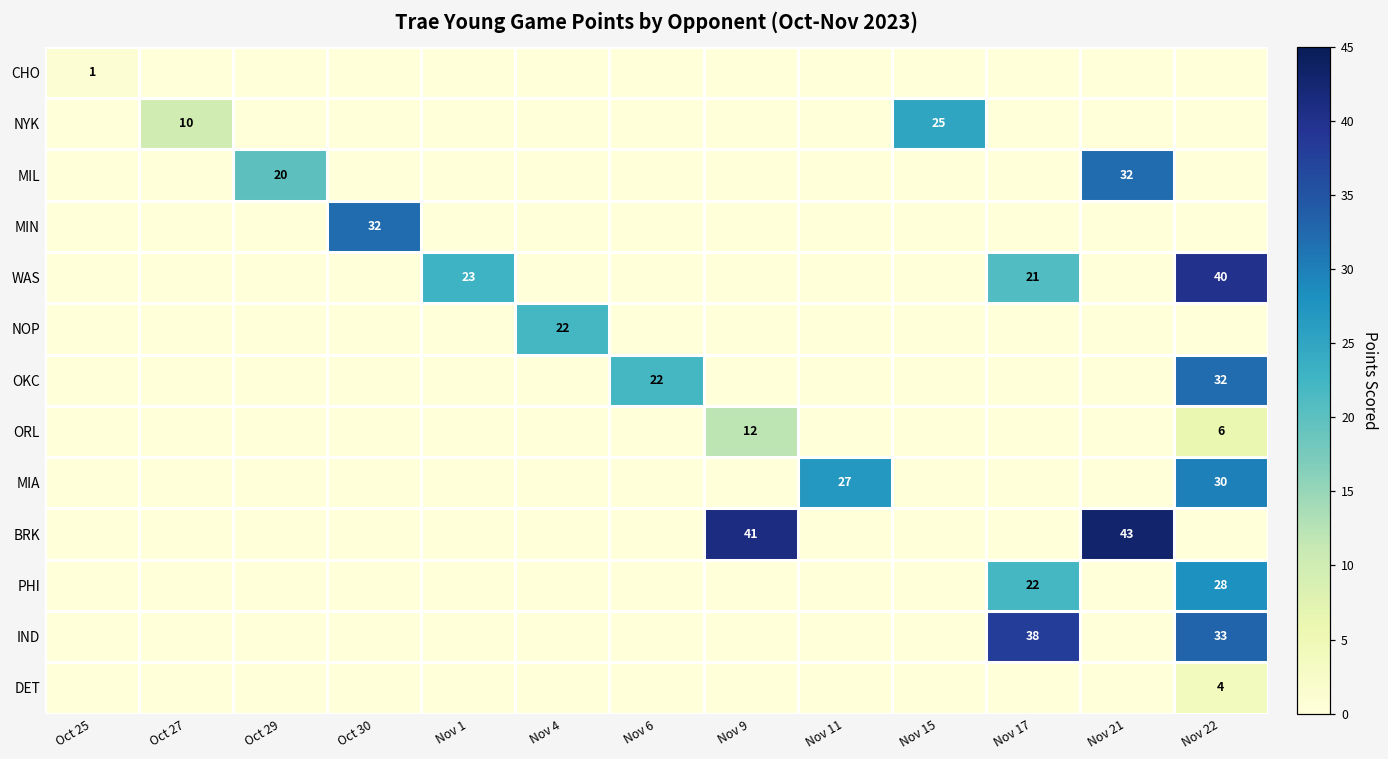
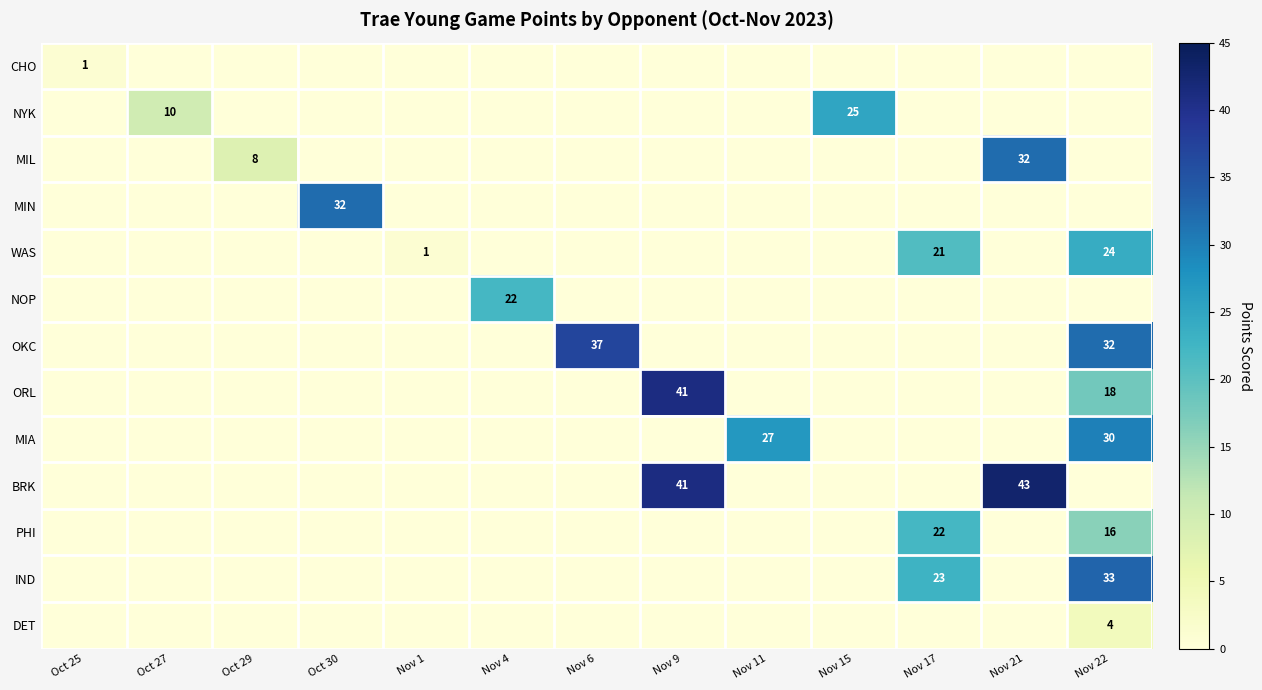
  {
    "CHO": {
      "Oct 25": 1
    },
    "NYK": {
      "Oct 27": 10,
      "Nov 15": 25
    },
    "MIL": {
-     "Oct 29": 20,
+     "Oct 29": 8,
      "Nov 21": 32
    },
    "MIN": {
      "Oct 30": 32
    },
    "WAS": {
-     "Nov 1": 23,
+     "Nov 1": 1,
      "Nov 17": 21,
-     "Nov 22": 40
+     "Nov 22": 24
    },
    "NOP": {
      "Nov 4": 22
    },
    "OKC": {
-     "Nov 6": 22,
+     "Nov 6": 37,
      "Nov 22": 32
    },
    "ORL": {
-     "Nov 9": 12,
-     "Nov 22": 6
+     "Nov 9": 41,
+     "Nov 22": 18
    },
    "MIA": {
      "Nov 11": 27,
      "Nov 22": 30
    },
    "BRK": {
      "Nov 9": 41,
      "Nov 21": 43
    },
    "PHI": {
      "Nov 17": 22,
-     "Nov 22": 28
+     "Nov 22": 16
    },
    "IND": {
-     "Nov 17": 38,
+     "Nov 17": 23,
      "Nov 22": 33
    },
    "DET": {
      "Nov 22": 4
    }
  }
